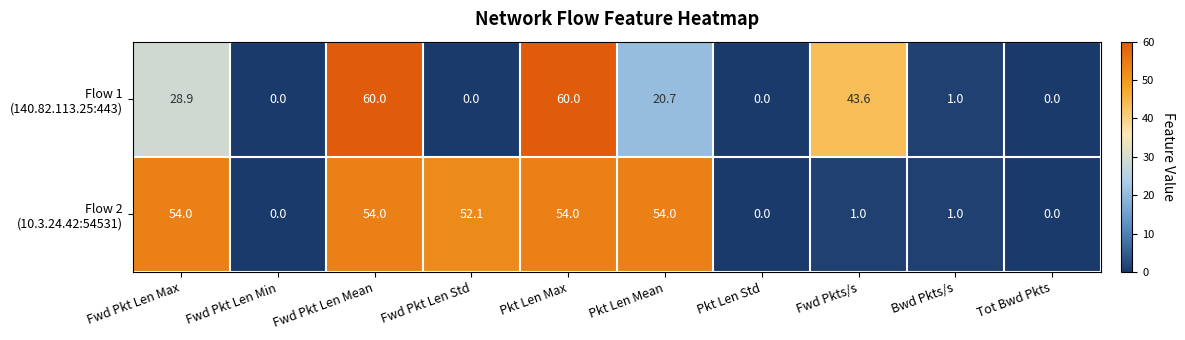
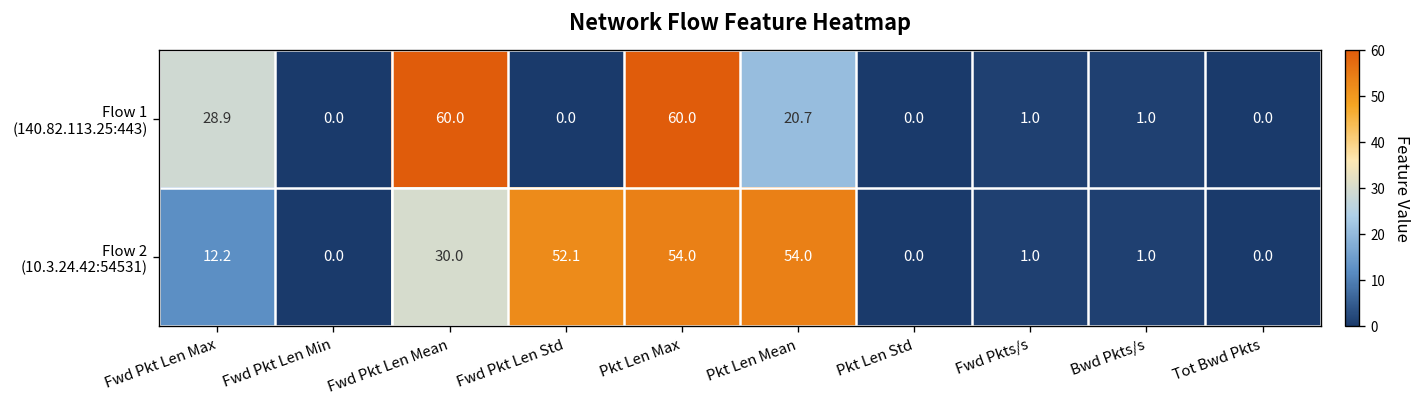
  {
    "Flow 1 (140.82.113.25:443)": {
      "Fwd Pkt Len Max": 28.9,
      "Fwd Pkt Len Min": 0.0,
      "Fwd Pkt Len Mean": 60.0,
      "Fwd Pkt Len Std": 0.0,
      "Pkt Len Max": 60.0,
      "Pkt Len Mean": 20.7,
      "Pkt Len Std": 0.0,
-     "Fwd Pkts/s": 43.6,
+     "Fwd Pkts/s": 1.0,
      "Bwd Pkts/s": 1.0,
      "Tot Bwd Pkts": 0.0
    },
    "Flow 2 (10.3.24.42:54531)": {
-     "Fwd Pkt Len Max": 54.0,
+     "Fwd Pkt Len Max": 12.2,
      "Fwd Pkt Len Min": 0.0,
-     "Fwd Pkt Len Mean": 54.0,
+     "Fwd Pkt Len Mean": 30.0,
      "Fwd Pkt Len Std": 52.1,
      "Pkt Len Max": 54.0,
      "Pkt Len Mean": 54.0,
      "Pkt Len Std": 0.0,
      "Fwd Pkts/s": 1.0,
      "Bwd Pkts/s": 1.0,
      "Tot Bwd Pkts": 0.0
    }
  }
